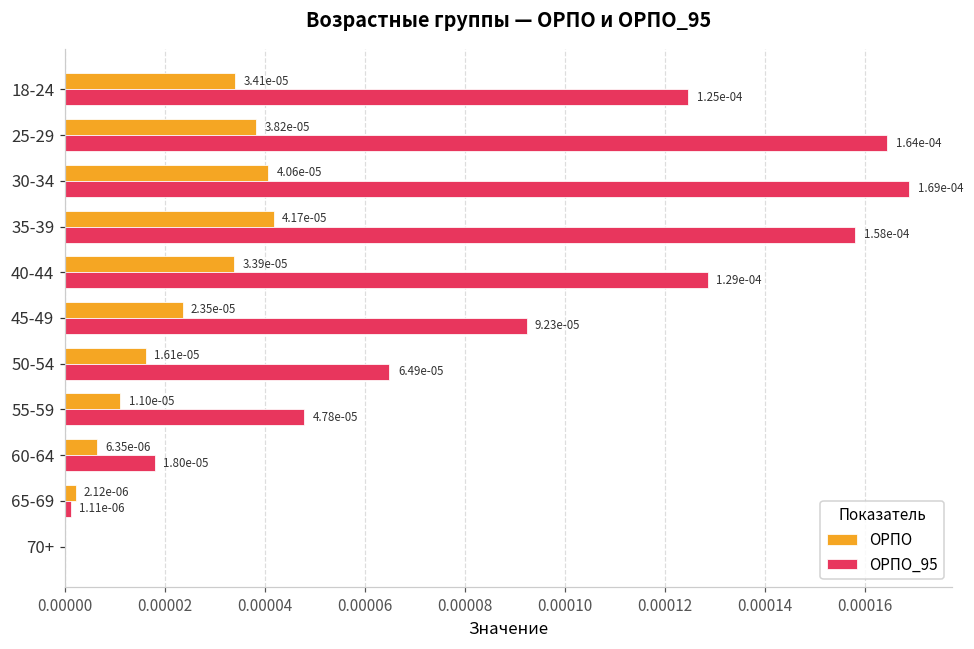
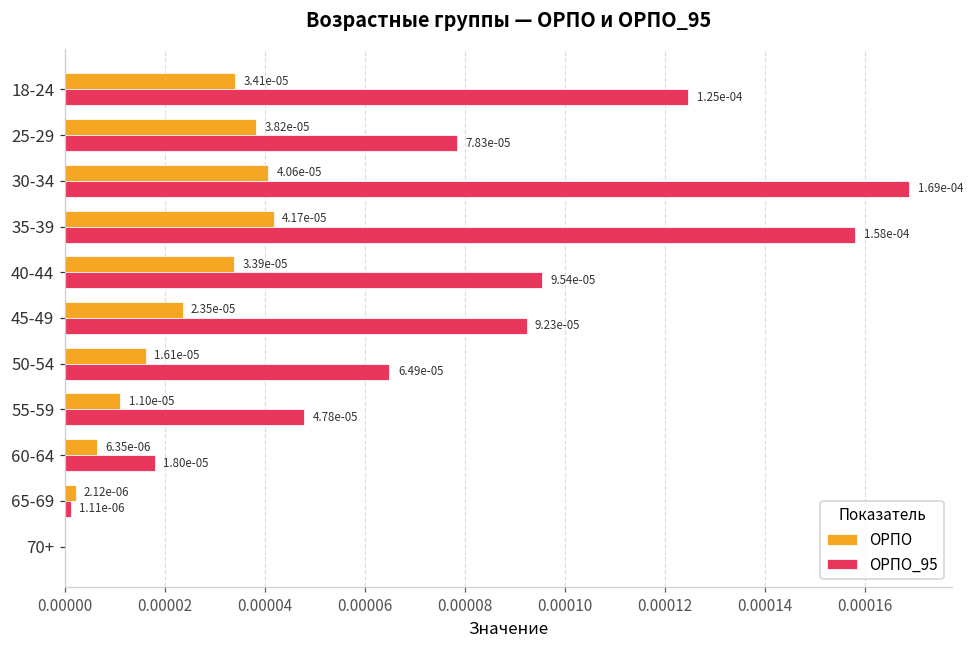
  {
    "ОРПО": {
      "18-24": "3.41e-05",
      "25-29": "3.82e-05",
      "30-34": "4.06e-05",
      "35-39": "4.17e-05",
      "40-44": "3.39e-05",
      "45-49": "2.35e-05",
      "50-54": "1.61e-05",
      "55-59": "1.10e-05",
      "60-64": "6.35e-06",
      "65-69": "2.12e-06"
    },
    "ОРПО_95": {
      "18-24": "1.25e-04",
-     "25-29": "1.64e-04",
+     "25-29": "7.83e-05",
      "30-34": "1.69e-04",
      "35-39": "1.58e-04",
-     "40-44": "1.29e-04",
+     "40-44": "9.54e-05",
      "45-49": "9.23e-05",
      "50-54": "6.49e-05",
      "55-59": "4.78e-05",
      "60-64": "1.80e-05",
      "65-69": "1.11e-06"
    }
  }
